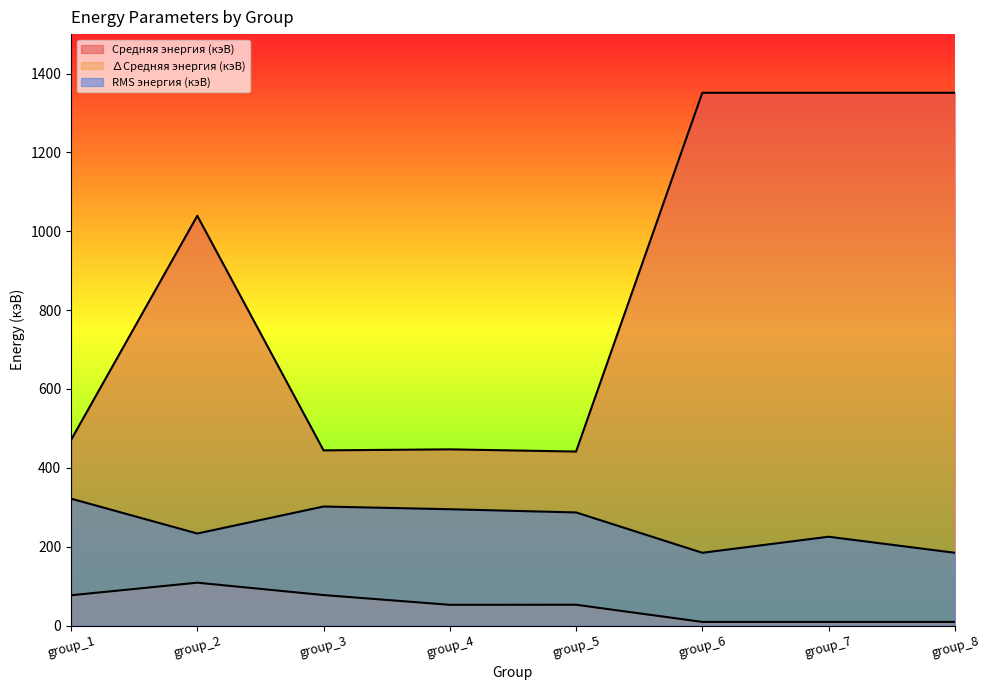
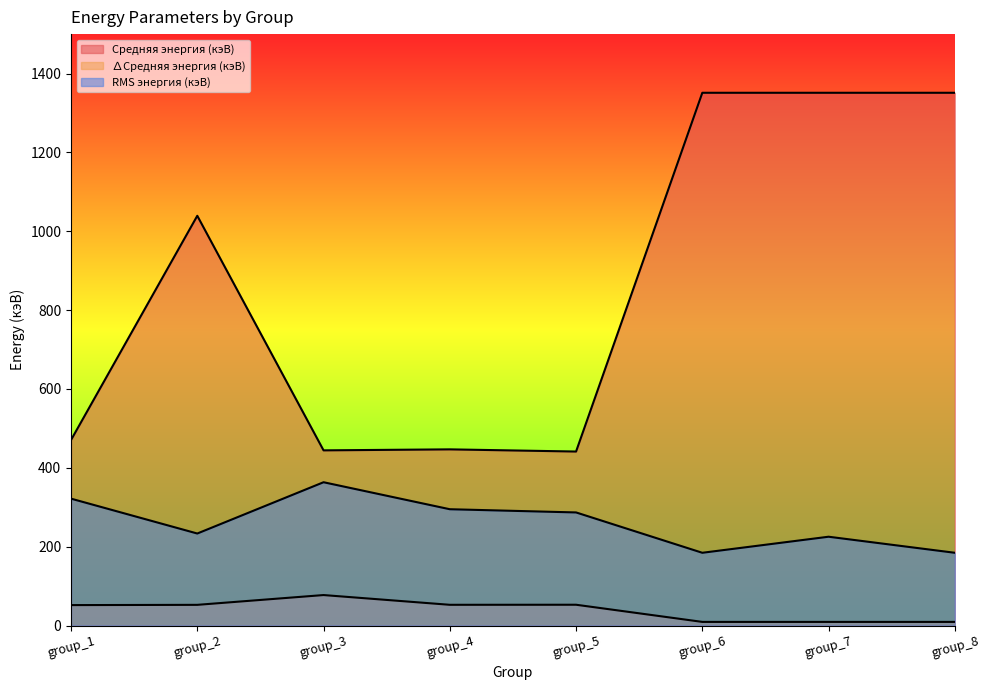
  {
    "Средняя энергия (кэВ)": {
      "group_1": 470,
      "group_2": 1040,
      "group_3": 440,
      "group_4": 450,
      "group_5": 440,
      "group_6": 1350,
      "group_7": 1350,
      "group_8": 1350
    },
    "∆Средняя энергия (кэВ)": {
-     "group_1": 80,
-     "group_2": 110,
+     "group_1": 50,
+     "group_2": 50,
      "group_3": 80,
      "group_4": 50,
      "group_5": 50,
      "group_6": 10,
      "group_7": 10,
      "group_8": 10
    },
    "RMS энергия (кэВ)": {
      "group_1": 320,
      "group_2": 230,
-     "group_3": 300,
+     "group_3": 360,
      "group_4": 300,
      "group_5": 290,
      "group_6": 180,
      "group_7": 230,
      "group_8": 180
    }
  }
